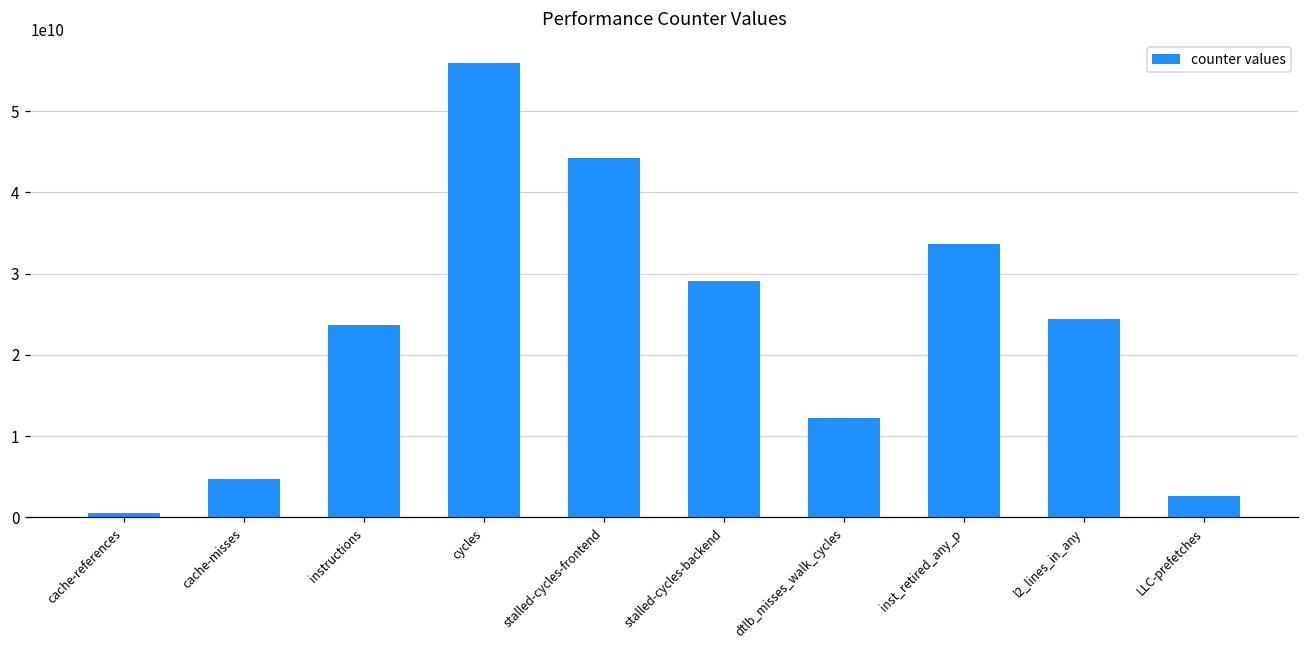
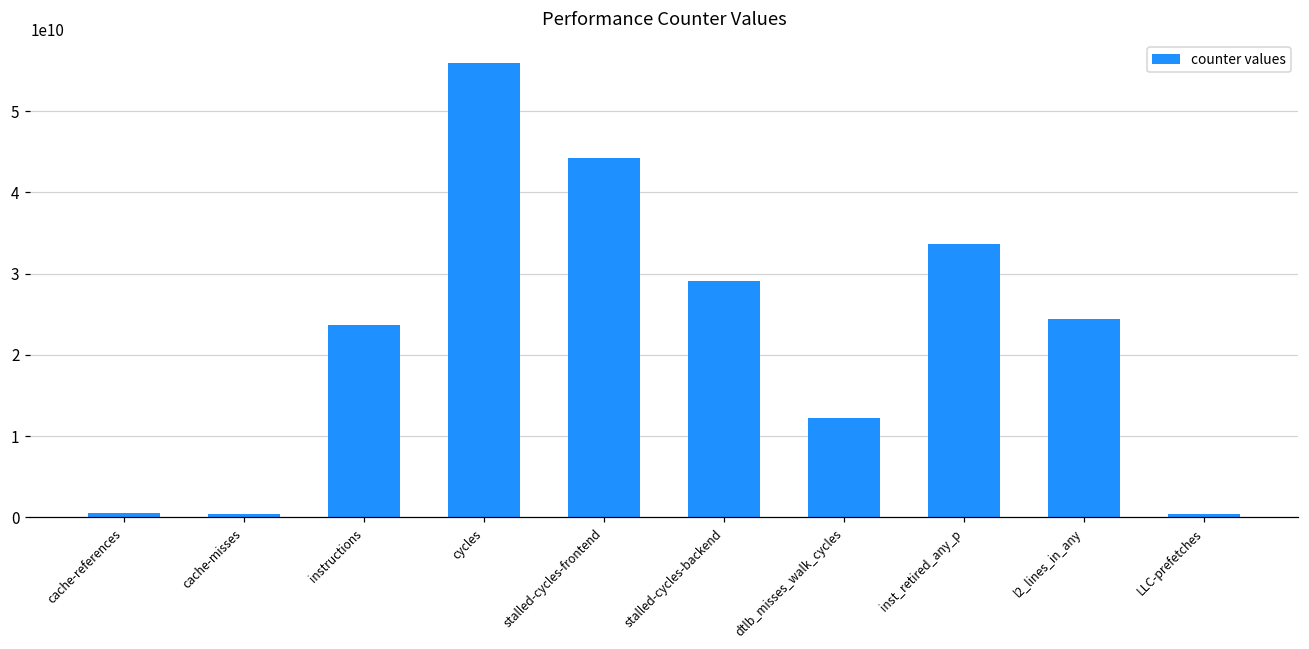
  {
    "cache-references": 0,
-   "cache-misses": 5000000000,
+   "cache-misses": 0,
    "instructions": 24000000000,
    "cycles": 56000000000,
    "stalled-cycles-frontend": 44000000000,
    "stalled-cycles-backend": 29000000000,
    "dtlb_misses_walk_cycles": 12000000000,
    "inst_retired_any_p": 34000000000,
    "l2_lines_in_any": 24000000000,
-   "LLC-prefetches": 3000000000
+   "LLC-prefetches": 0
  }
